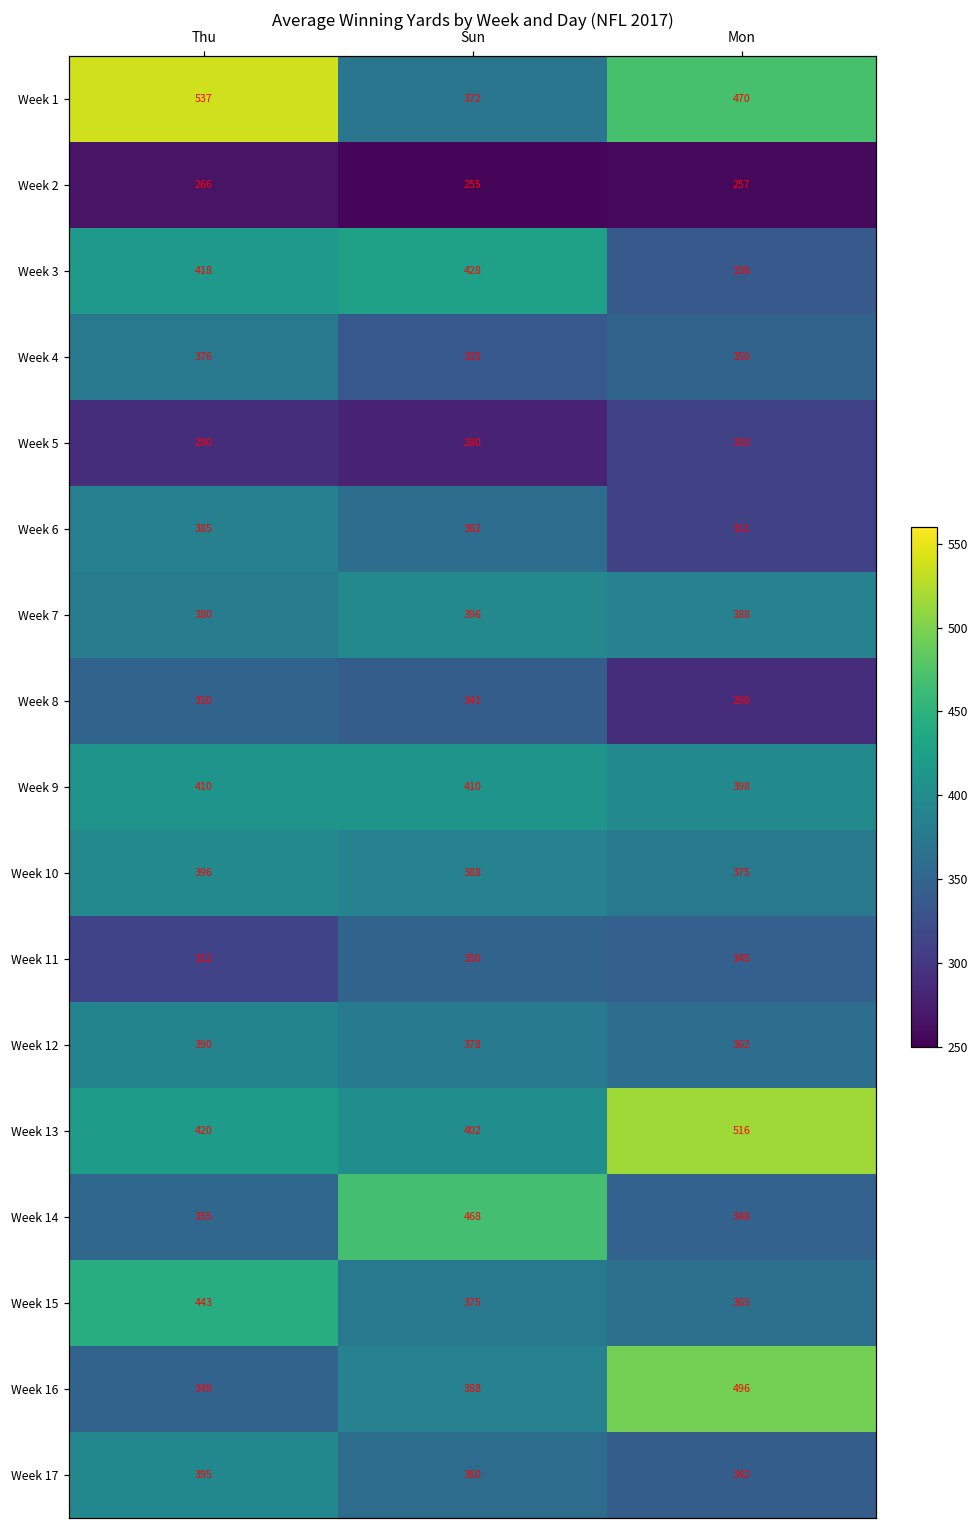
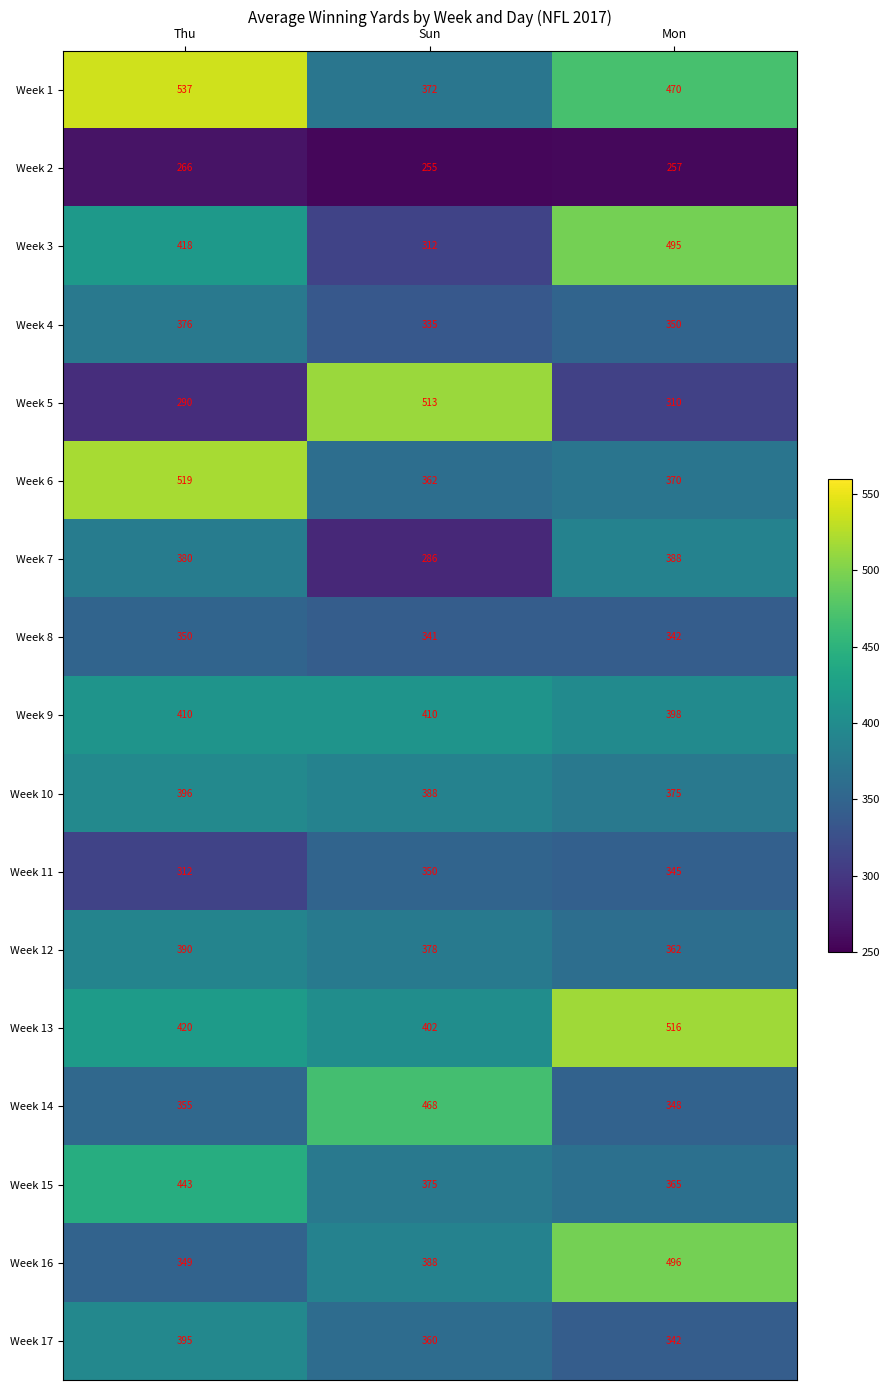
  {
    "Week 1": {
      "Thu": 537,
      "Sun": 372,
      "Mon": 470
    },
    "Week 2": {
      "Thu": 266,
      "Sun": 255,
      "Mon": 257
    },
    "Week 3": {
      "Thu": 418,
-     "Sun": 428,
-     "Mon": 336
+     "Sun": 312,
+     "Mon": 495
    },
    "Week 4": {
      "Thu": 376,
      "Sun": 335,
      "Mon": 350
    },
    "Week 5": {
      "Thu": 290,
-     "Sun": 280,
+     "Sun": 513,
      "Mon": 310
    },
    "Week 6": {
-     "Thu": 385,
+     "Thu": 519,
      "Sun": 362,
-     "Mon": 311
+     "Mon": 370
    },
    "Week 7": {
      "Thu": 380,
-     "Sun": 396,
+     "Sun": 286,
      "Mon": 388
    },
    "Week 8": {
      "Thu": 350,
      "Sun": 341,
-     "Mon": 290
+     "Mon": 342
    },
    "Week 9": {
      "Thu": 410,
      "Sun": 410,
      "Mon": 398
    },
    "Week 10": {
      "Thu": 396,
      "Sun": 388,
      "Mon": 375
    },
    "Week 11": {
      "Thu": 312,
      "Sun": 350,
      "Mon": 345
    },
    "Week 12": {
      "Thu": 390,
      "Sun": 378,
      "Mon": 362
    },
    "Week 13": {
      "Thu": 420,
      "Sun": 402,
      "Mon": 516
    },
    "Week 14": {
      "Thu": 355,
      "Sun": 468,
      "Mon": 348
    },
    "Week 15": {
      "Thu": 443,
      "Sun": 375,
      "Mon": 365
    },
    "Week 16": {
      "Thu": 349,
      "Sun": 388,
      "Mon": 496
    },
    "Week 17": {
      "Thu": 395,
      "Sun": 360,
      "Mon": 342
    }
  }
